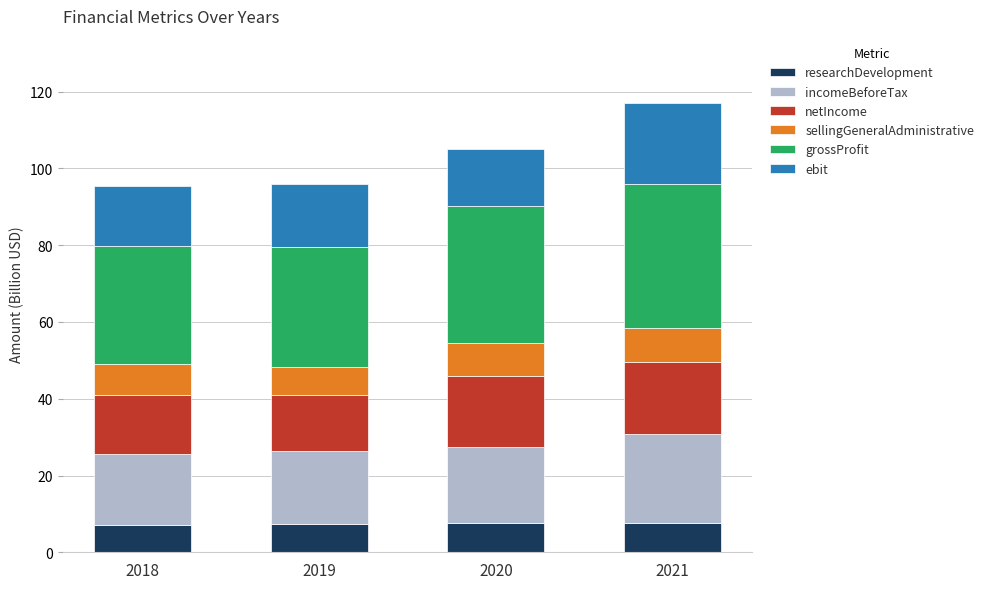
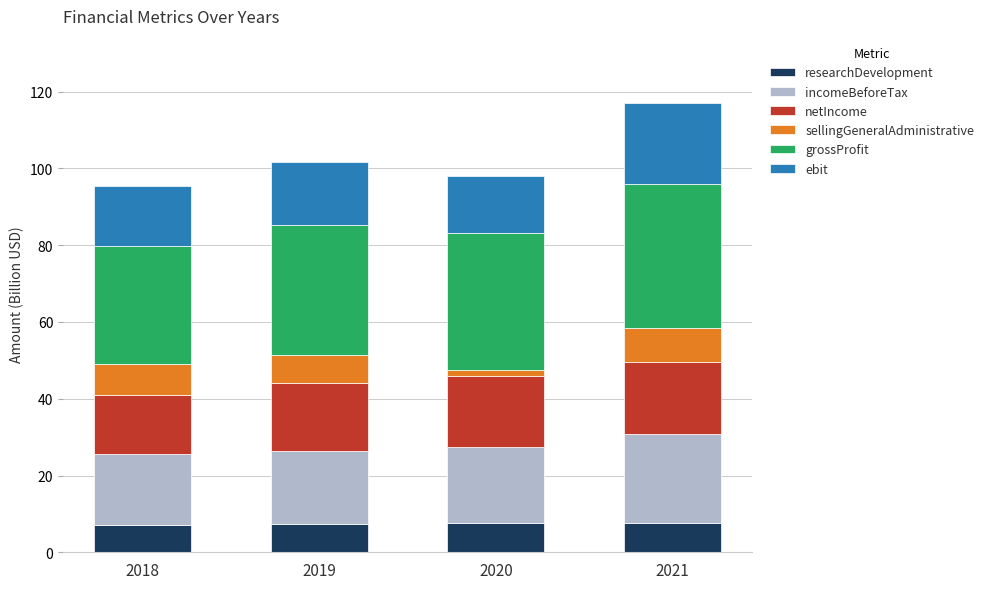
  {
    "researchDevelopment": {
      "2018": 7,
      "2019": 7,
      "2020": 8,
      "2021": 8
    },
    "incomeBeforeTax": {
      "2018": 19,
      "2019": 19,
      "2020": 20,
      "2021": 23
    },
    "netIncome": {
      "2018": 15,
-     "2019": 15,
+     "2019": 18,
      "2020": 19,
      "2021": 19
    },
    "sellingGeneralAdministrative": {
      "2018": 8,
      "2019": 7,
-     "2020": 9,
+     "2020": 2,
      "2021": 9
    },
    "grossProfit": {
      "2018": 31,
-     "2019": 31,
+     "2019": 34,
      "2020": 36,
      "2021": 37
    },
    "ebit": {
      "2018": 16,
      "2019": 16,
      "2020": 15,
      "2021": 21
    }
  }
